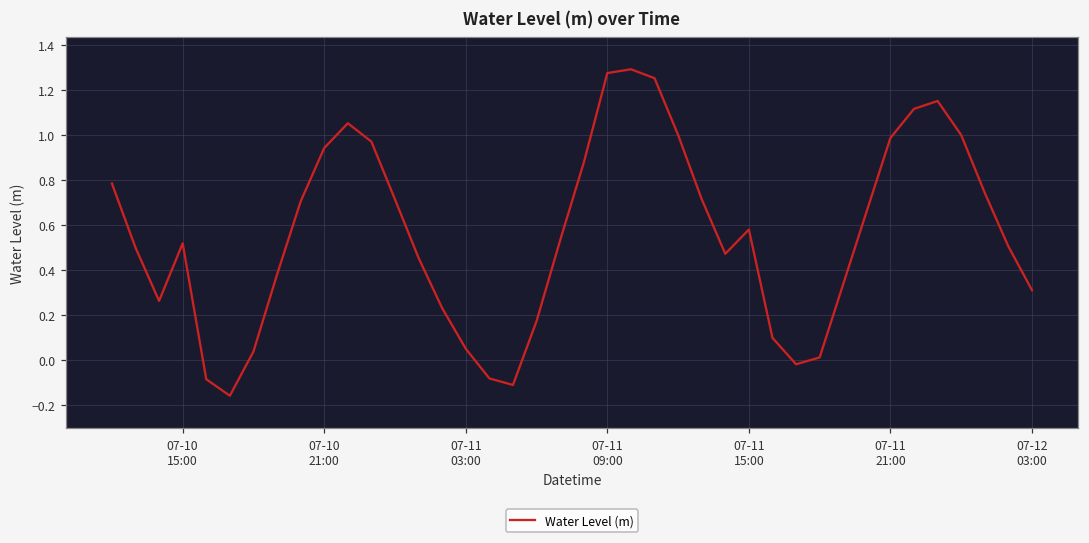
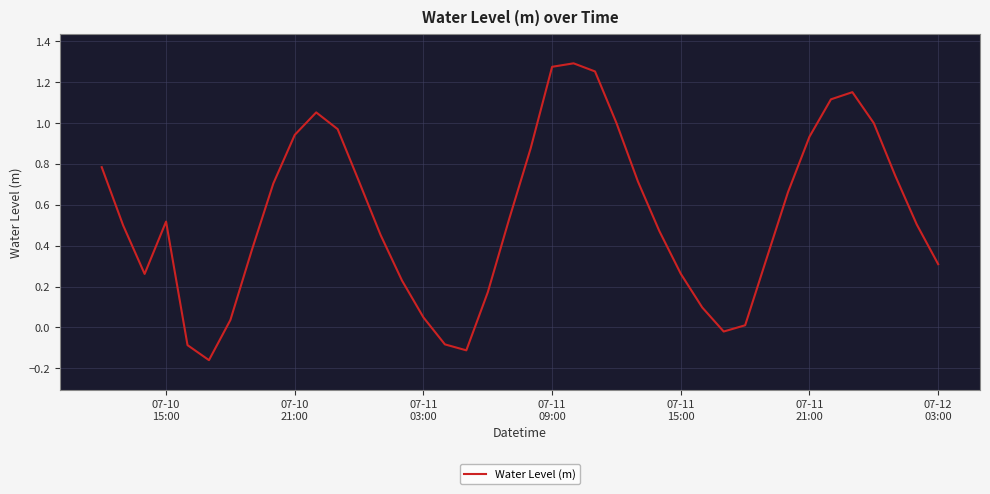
  {
    "07-10 15:00": 0.52,
    "07-10 21:00": 0.94,
    "07-11 03:00": 0.05,
    "07-11 09:00": 1.28,
-   "07-11 15:00": 0.58,
-   "07-11 21:00": 0.99,
+   "07-11 15:00": 0.26,
+   "07-11 21:00": 0.93,
    "07-12 03:00": 0.31
  }
